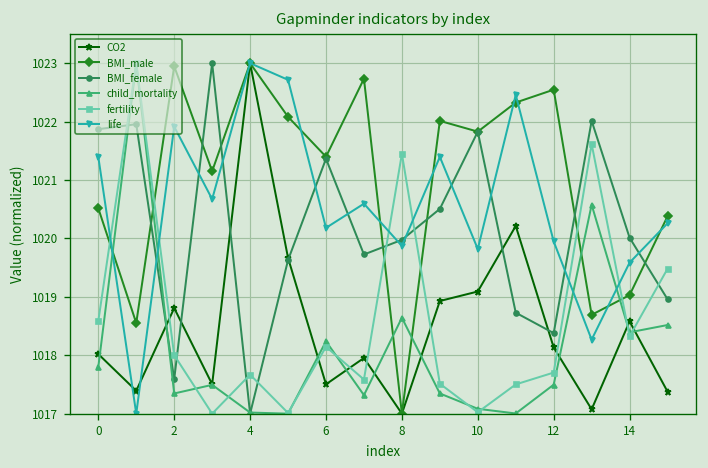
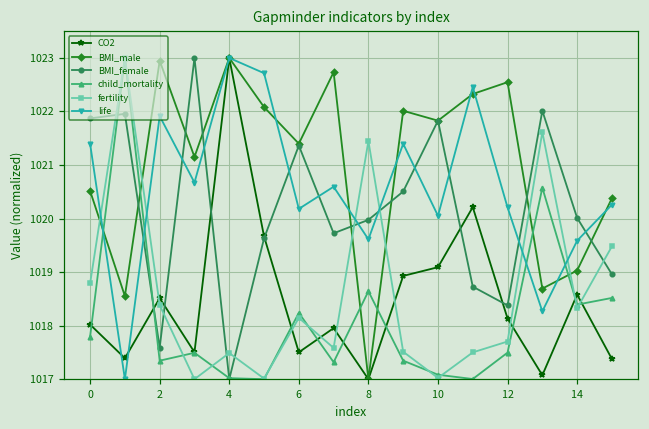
  {
    "CO2": {
      "0": 1018.0,
-     "2": 1018.8,
+     "2": 1018.5,
      "6": 1017.5,
      "10": 1019.1,
      "12": 1018.1,
      "14": 1018.6
    },
    "fertility": {
-     "0": 1018.6,
-     "2": 1018.0,
-     "4": 1017.7,
+     "0": 1018.8,
+     "2": 1018.4,
+     "4": 1017.5,
      "6": 1018.1,
      "8": 1021.4,
      "10": 1017.0,
      "12": 1017.7,
      "14": 1018.3
    },
    "life": {
      "0": 1021.4,
      "6": 1020.2,
-     "8": 1019.9,
-     "10": 1019.8,
-     "12": 1019.9,
+     "8": 1019.6,
+     "10": 1020.1,
+     "12": 1020.2,
      "14": 1019.6
    }
  }
